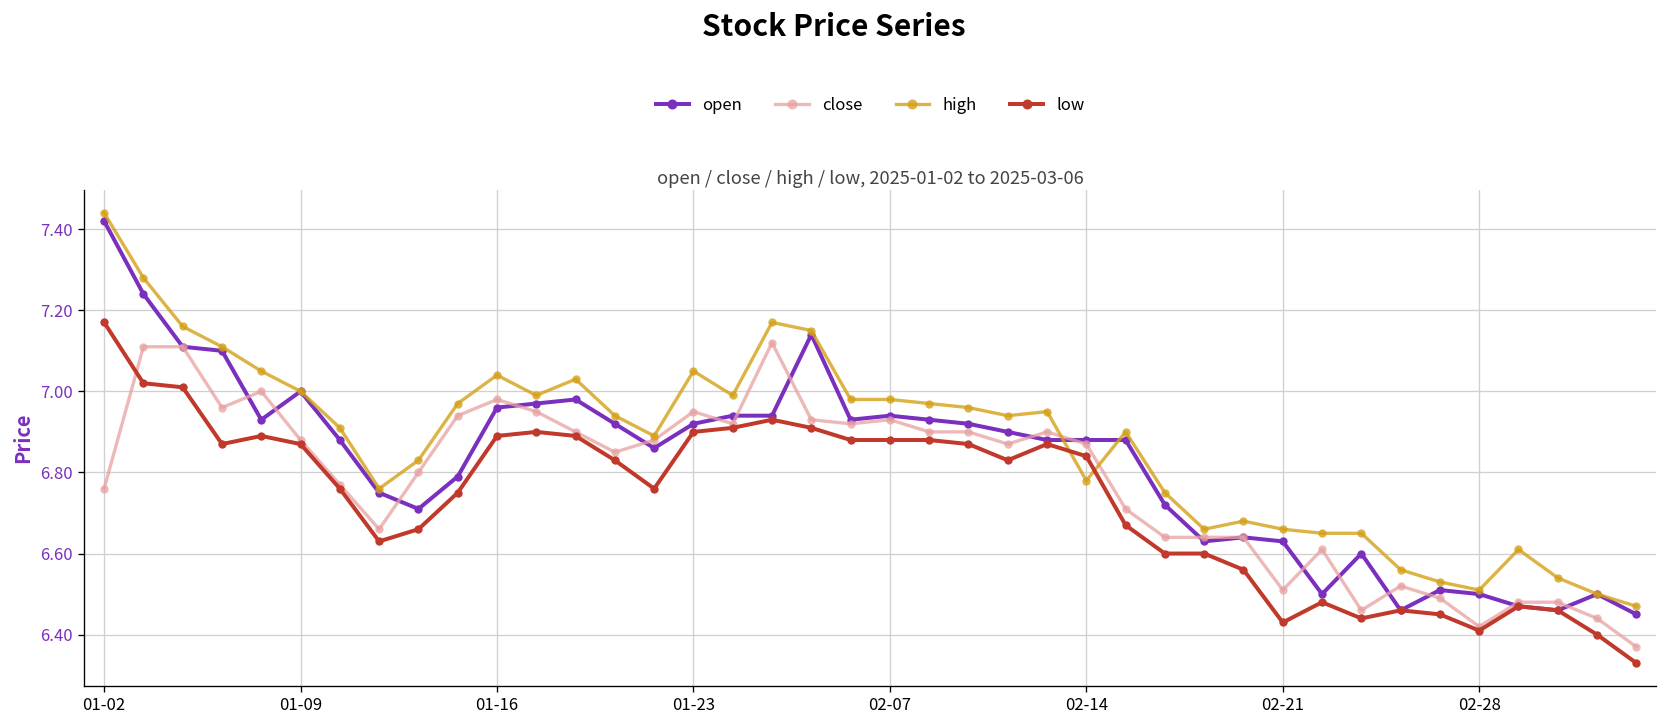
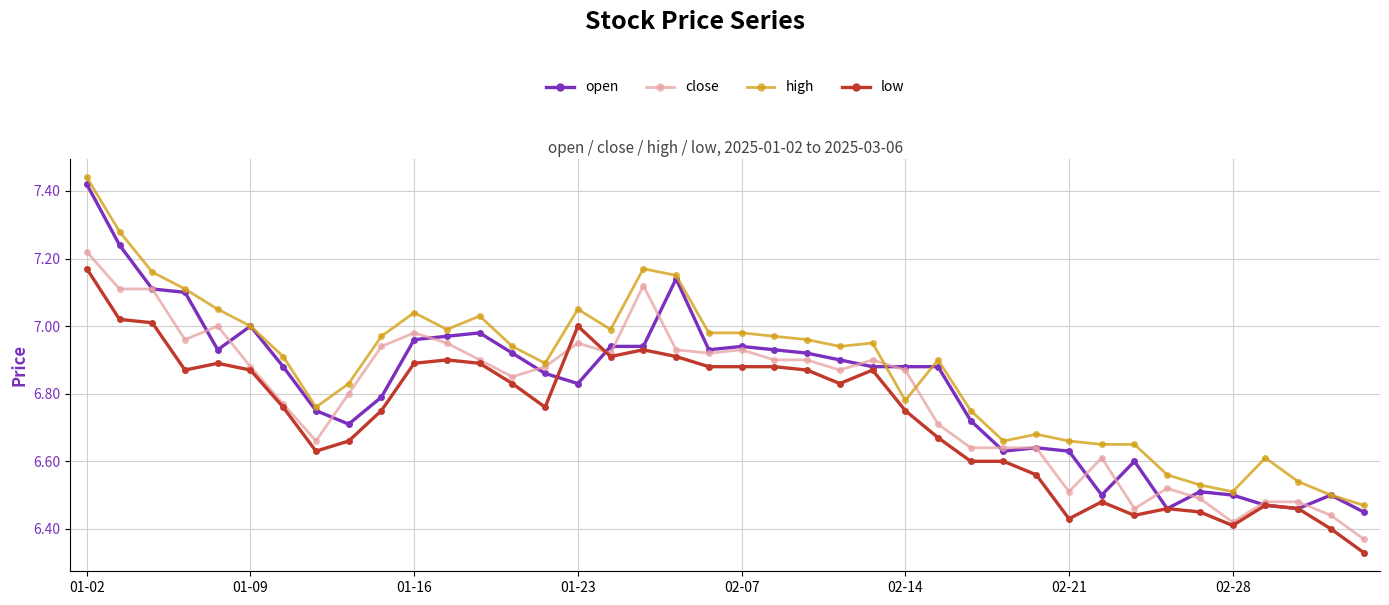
  {
    "open": {
      "01-02": 7.42,
      "01-16": 6.96,
-     "01-23": 6.92,
+     "01-23": 6.83,
      "02-07": 6.94,
      "02-14": 6.88,
      "02-21": 6.63,
      "02-28": 6.50
    },
    "close": {
-     "01-02": 6.76,
+     "01-02": 7.22,
      "01-09": 6.88,
      "01-16": 6.98,
      "01-23": 6.95,
      "02-07": 6.93,
      "02-14": 6.87,
      "02-21": 6.51,
      "02-28": 6.42
    },
    "high": {
      "01-02": 7.44,
      "01-16": 7.04,
      "01-23": 7.05,
      "02-07": 6.98,
      "02-14": 6.78,
      "02-21": 6.66,
      "02-28": 6.51
    },
    "low": {
      "01-02": 7.17,
      "01-09": 6.87,
      "01-16": 6.89,
-     "01-23": 6.9,
+     "01-23": 7.0,
      "02-07": 6.88,
-     "02-14": 6.84,
+     "02-14": 6.75,
      "02-21": 6.43,
      "02-28": 6.41
    }
  }
